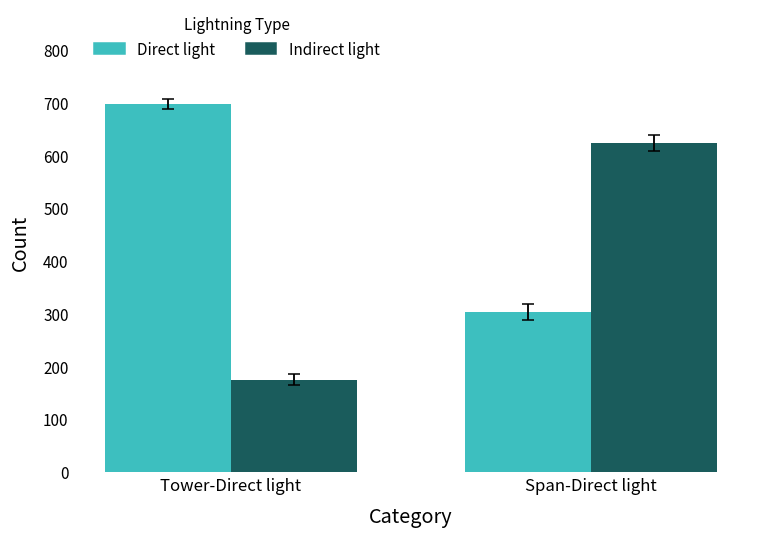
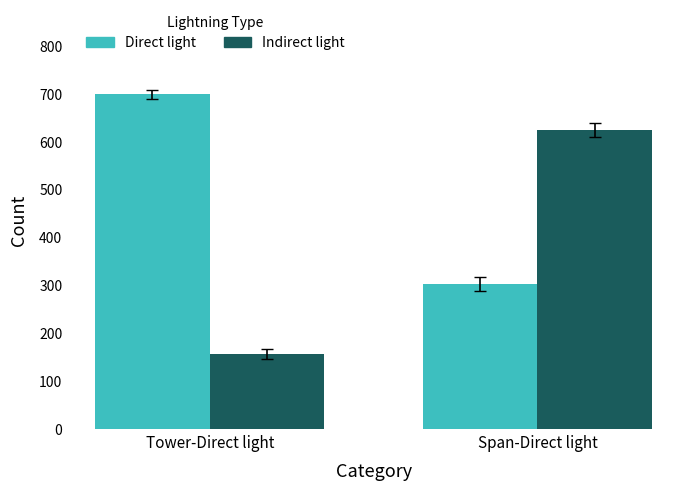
  {
    "Direct light": {
      "Tower-Direct light": 700,
      "Span-Direct light": 300
    },
    "Indirect light": {
-     "Tower-Direct light": 180,
+     "Tower-Direct light": 160,
      "Span-Direct light": 620
    }
  }
